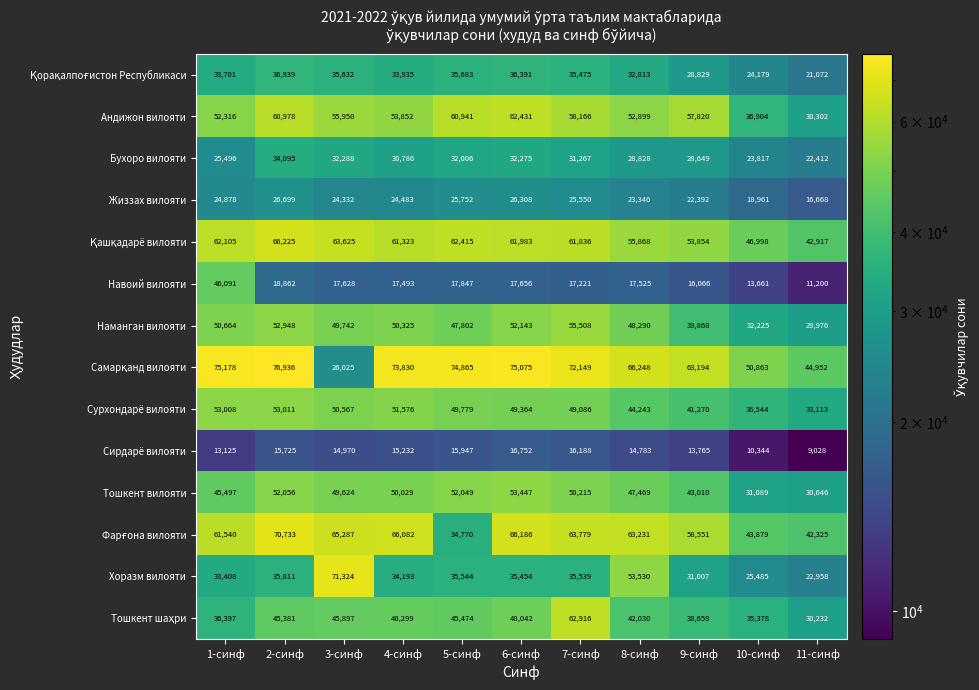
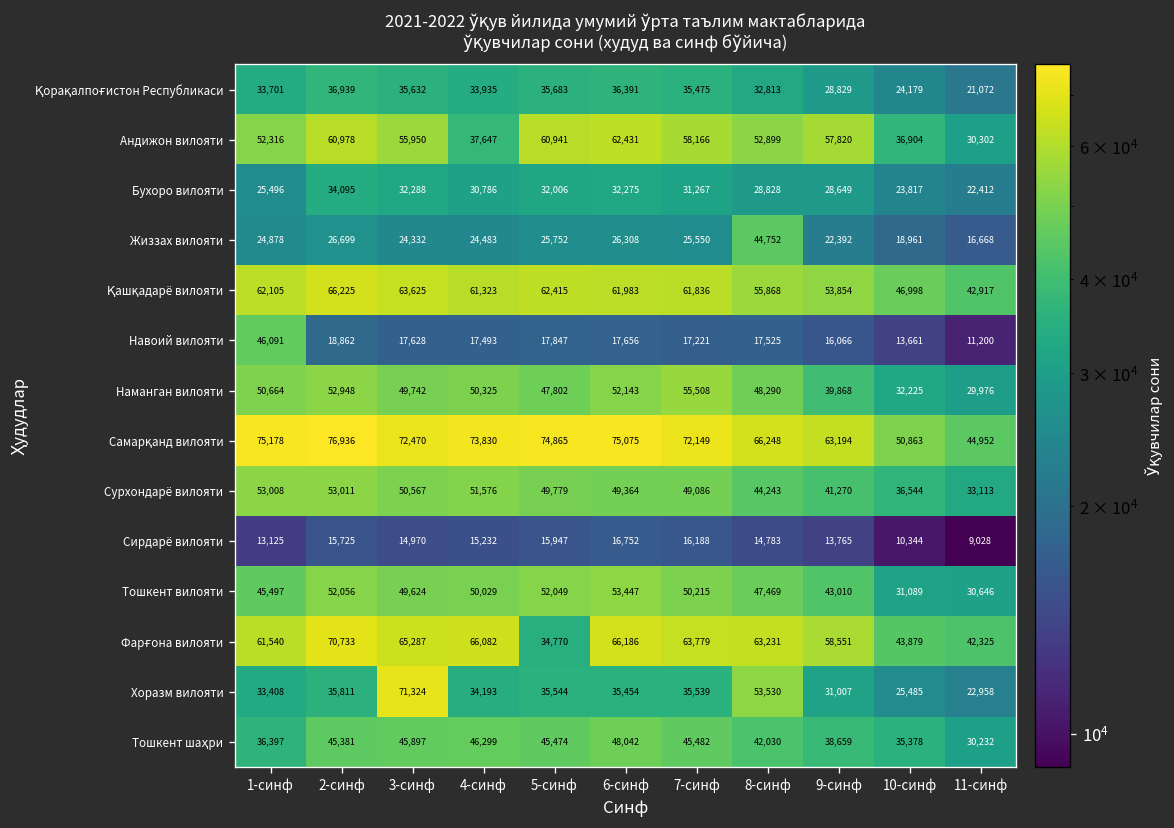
  {
    "Қорақалпоғистон Республикаси": {
      "1-синф": "33,701",
      "2-синф": "36,939",
      "3-синф": "35,632",
      "4-синф": "33,935",
      "5-синф": "35,683",
      "6-синф": "36,391",
      "7-синф": "35,475",
      "8-синф": "32,813",
      "9-синф": "28,829",
      "10-синф": "24,179",
      "11-синф": "21,072"
    },
    "Андижон вилояти": {
      "1-синф": "52,316",
      "2-синф": "60,978",
      "3-синф": "55,950",
-     "4-синф": "53,852",
+     "4-синф": "37,647",
      "5-синф": "60,941",
      "6-синф": "62,431",
      "7-синф": "58,166",
      "8-синф": "52,899",
      "9-синф": "57,820",
      "10-синф": "36,904",
      "11-синф": "30,302"
    },
    "Бухоро вилояти": {
      "1-синф": "25,496",
      "2-синф": "34,095",
      "3-синф": "32,288",
      "4-синф": "30,786",
      "5-синф": "32,006",
      "6-синф": "32,275",
      "7-синф": "31,267",
      "8-синф": "28,828",
      "9-синф": "28,649",
      "10-синф": "23,817",
      "11-синф": "22,412"
    },
    "Жиззах вилояти": {
      "1-синф": "24,878",
      "2-синф": "26,699",
      "3-синф": "24,332",
      "4-синф": "24,483",
      "5-синф": "25,752",
      "6-синф": "26,308",
      "7-синф": "25,550",
-     "8-синф": "23,346",
+     "8-синф": "44,752",
      "9-синф": "22,392",
      "10-синф": "18,961",
      "11-синф": "16,668"
    },
    "Қашқадарё вилояти": {
      "1-синф": "62,105",
      "2-синф": "66,225",
      "3-синф": "63,625",
      "4-синф": "61,323",
      "5-синф": "62,415",
      "6-синф": "61,983",
      "7-синф": "61,836",
      "8-синф": "55,868",
      "9-синф": "53,854",
      "10-синф": "46,998",
      "11-синф": "42,917"
    },
    "Навоий вилояти": {
      "1-синф": "46,091",
      "2-синф": "18,862",
      "3-синф": "17,628",
      "4-синф": "17,493",
      "5-синф": "17,847",
      "6-синф": "17,656",
      "7-синф": "17,221",
      "8-синф": "17,525",
      "9-синф": "16,066",
      "10-синф": "13,661",
      "11-синф": "11,200"
    },
    "Наманган вилояти": {
      "1-синф": "50,664",
      "2-синф": "52,948",
      "3-синф": "49,742",
      "4-синф": "50,325",
      "5-синф": "47,802",
      "6-синф": "52,143",
      "7-синф": "55,508",
      "8-синф": "48,290",
      "9-синф": "39,868",
      "10-синф": "32,225",
      "11-синф": "29,976"
    },
    "Самарқанд вилояти": {
      "1-синф": "75,178",
      "2-синф": "76,936",
-     "3-синф": "26,025",
+     "3-синф": "72,470",
      "4-синф": "73,830",
      "5-синф": "74,865",
      "6-синф": "75,075",
      "7-синф": "72,149",
      "8-синф": "66,248",
      "9-синф": "63,194",
      "10-синф": "50,863",
      "11-синф": "44,952"
    },
    "Сурхондарё вилояти": {
      "1-синф": "53,008",
      "2-синф": "53,011",
      "3-синф": "50,567",
      "4-синф": "51,576",
      "5-синф": "49,779",
      "6-синф": "49,364",
      "7-синф": "49,086",
      "8-синф": "44,243",
      "9-синф": "41,270",
      "10-синф": "36,544",
      "11-синф": "33,113"
    },
    "Сирдарё вилояти": {
      "1-синф": "13,125",
      "2-синф": "15,725",
      "3-синф": "14,970",
      "4-синф": "15,232",
      "5-синф": "15,947",
      "6-синф": "16,752",
      "7-синф": "16,188",
      "8-синф": "14,783",
      "9-синф": "13,765",
      "10-синф": "10,344",
      "11-синф": "9,028"
    },
    "Тошкент вилояти": {
      "1-синф": "45,497",
      "2-синф": "52,056",
      "3-синф": "49,624",
      "4-синф": "50,029",
      "5-синф": "52,049",
      "6-синф": "53,447",
      "7-синф": "50,215",
      "8-синф": "47,469",
      "9-синф": "43,010",
      "10-синф": "31,089",
      "11-синф": "30,646"
    },
    "Фарғона вилояти": {
      "1-синф": "61,540",
      "2-синф": "70,733",
      "3-синф": "65,287",
      "4-синф": "66,082",
      "5-синф": "34,770",
      "6-синф": "66,186",
      "7-синф": "63,779",
      "8-синф": "63,231",
      "9-синф": "58,551",
      "10-синф": "43,879",
      "11-синф": "42,325"
    },
    "Хоразм вилояти": {
      "1-синф": "33,408",
      "2-синф": "35,811",
      "3-синф": "71,324",
      "4-синф": "34,193",
      "5-синф": "35,544",
      "6-синф": "35,454",
      "7-синф": "35,539",
      "8-синф": "53,530",
      "9-синф": "31,007",
      "10-синф": "25,485",
      "11-синф": "22,958"
    },
    "Тошкент шаҳри": {
      "1-синф": "36,397",
      "2-синф": "45,381",
      "3-синф": "45,897",
      "4-синф": "46,299",
      "5-синф": "45,474",
      "6-синф": "48,042",
-     "7-синф": "62,916",
+     "7-синф": "45,482",
      "8-синф": "42,030",
      "9-синф": "38,659",
      "10-синф": "35,378",
      "11-синф": "30,232"
    }
  }
